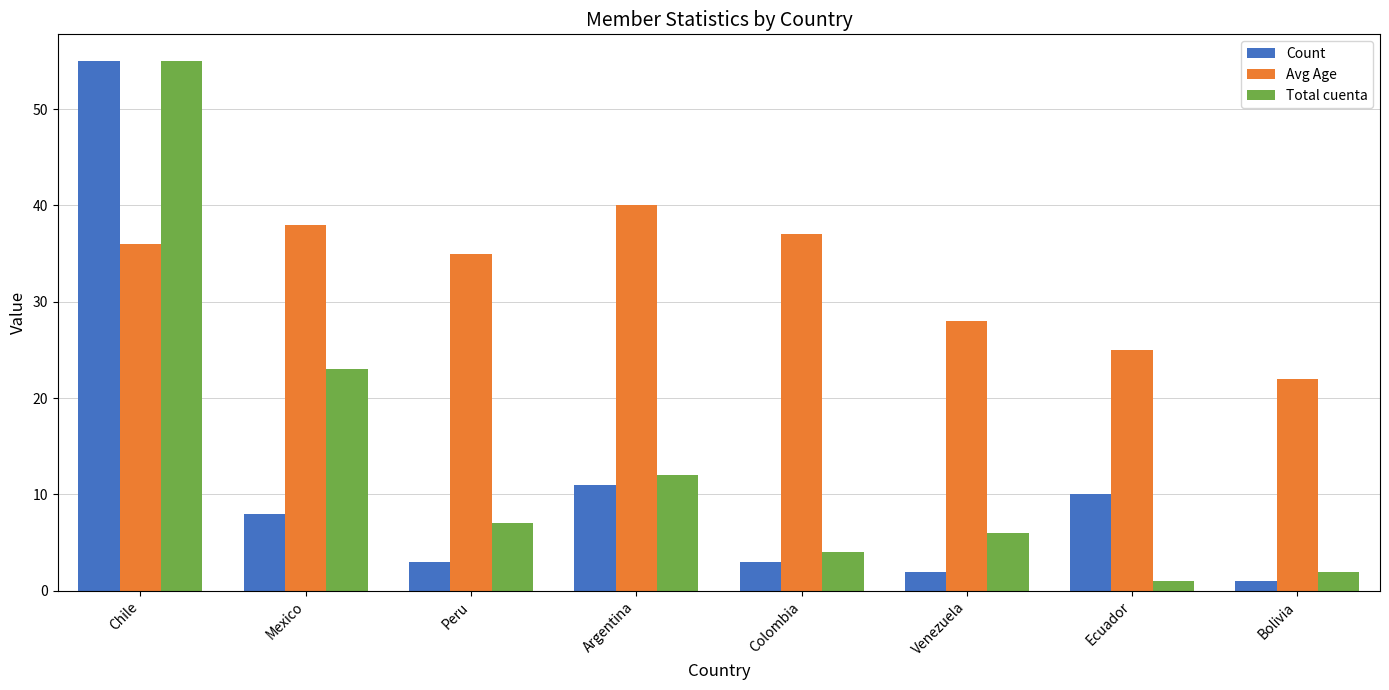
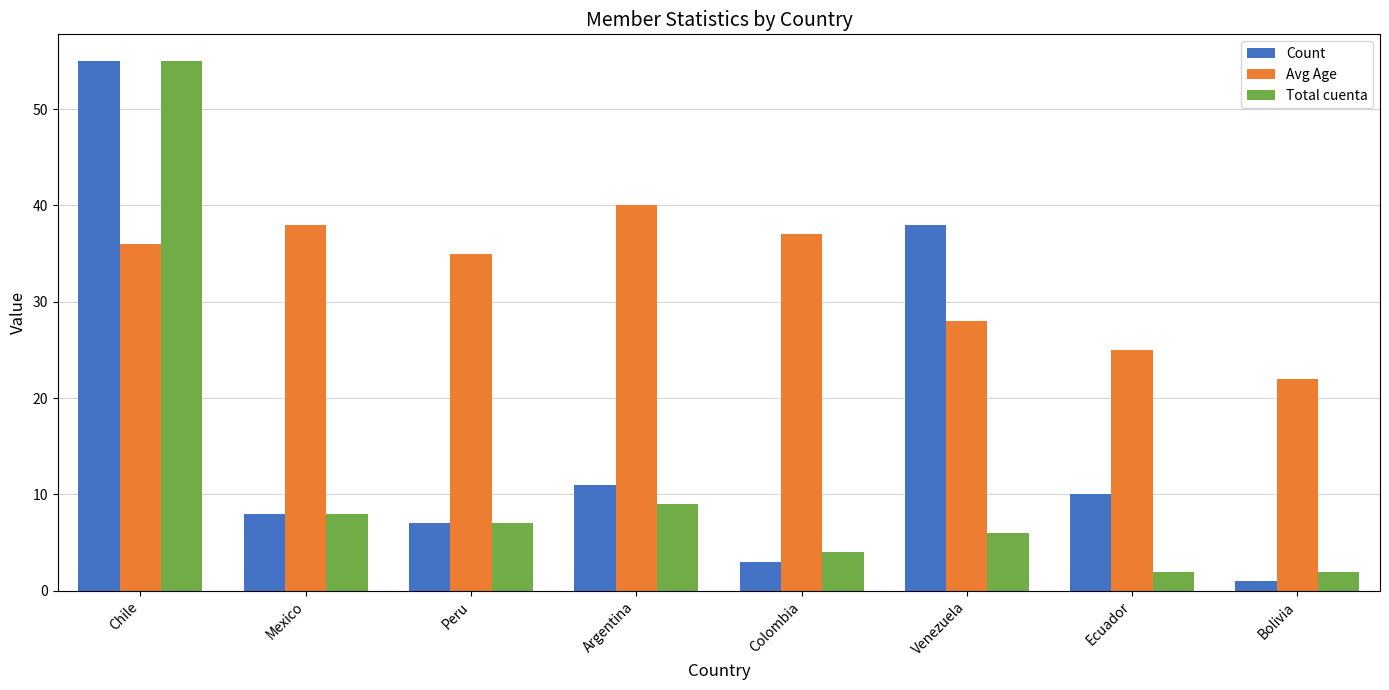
  {
    "Count": {
      "Chile": 55,
      "Mexico": 8,
-     "Peru": 3,
+     "Peru": 7,
      "Argentina": 11,
      "Colombia": 3,
-     "Venezuela": 2,
+     "Venezuela": 38,
      "Ecuador": 10,
      "Bolivia": 1
    },
    "Avg Age": {
      "Chile": 36,
      "Mexico": 38,
      "Peru": 35,
      "Argentina": 40,
      "Colombia": 37,
      "Venezuela": 28,
      "Ecuador": 25,
      "Bolivia": 22
    },
    "Total cuenta": {
      "Chile": 55,
-     "Mexico": 23,
+     "Mexico": 8,
      "Peru": 7,
-     "Argentina": 12,
+     "Argentina": 9,
      "Colombia": 4,
      "Venezuela": 6,
-     "Ecuador": 1,
+     "Ecuador": 2,
      "Bolivia": 2
    }
  }
